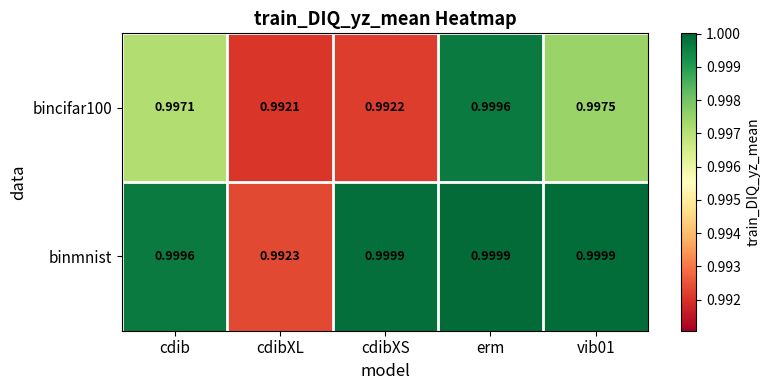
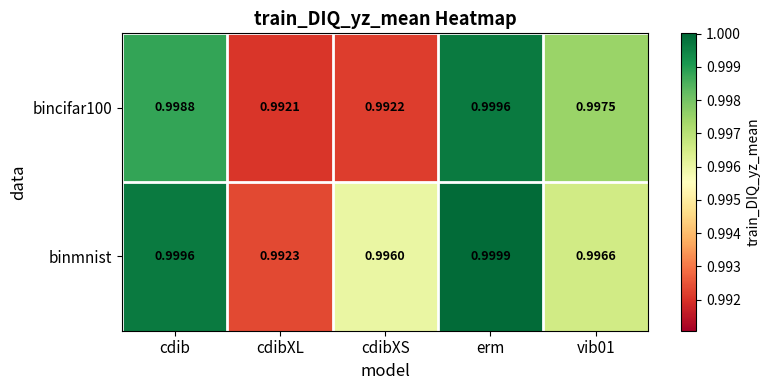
  {
    "bincifar100": {
-     "cdib": 0.9971,
+     "cdib": 0.9988,
      "cdibXL": 0.9921,
      "cdibXS": 0.9922,
      "erm": 0.9996,
      "vib01": 0.9975
    },
    "binmnist": {
      "cdib": 0.9996,
      "cdibXL": 0.9923,
-     "cdibXS": 0.9999,
+     "cdibXS": 0.9960,
      "erm": 0.9999,
-     "vib01": 0.9999
+     "vib01": 0.9966
    }
  }
